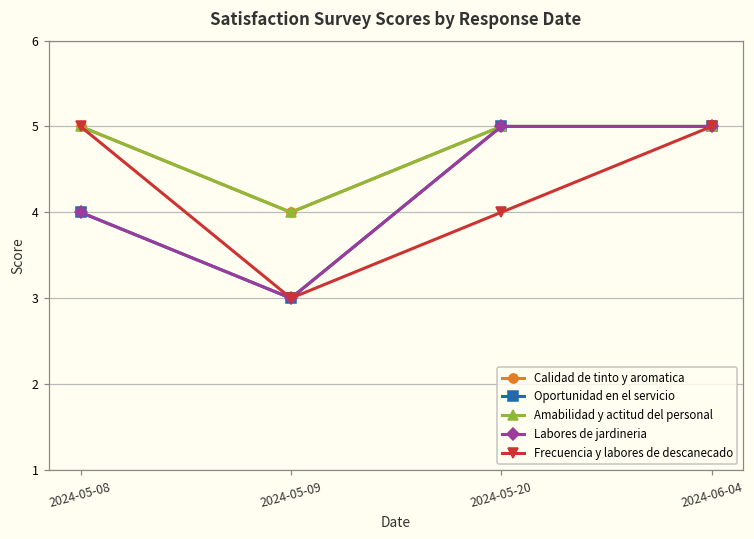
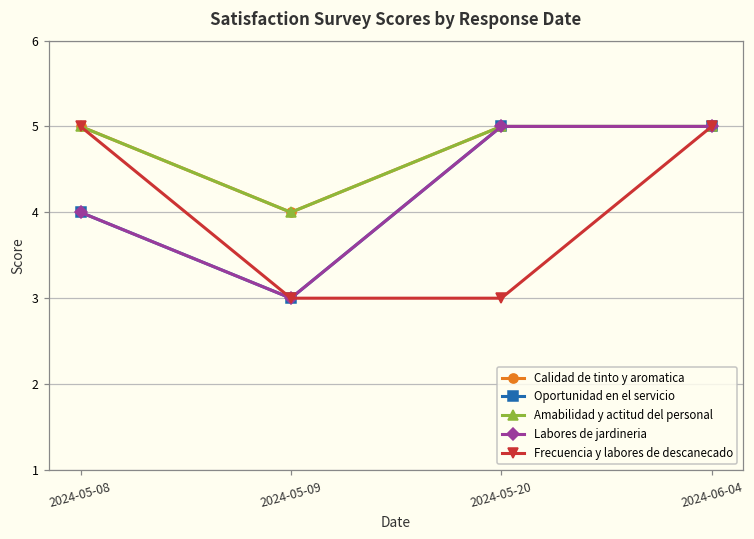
  {
    "Amabilidad y actitud del personal": {
      "2024-05-09": 4
    },
    "Labores de jardineria": {
      "2024-05-08": 4
    },
    "Frecuencia y labores de descanecado": {
-     "2024-05-20": 4
+     "2024-05-20": 3
    }
  }
